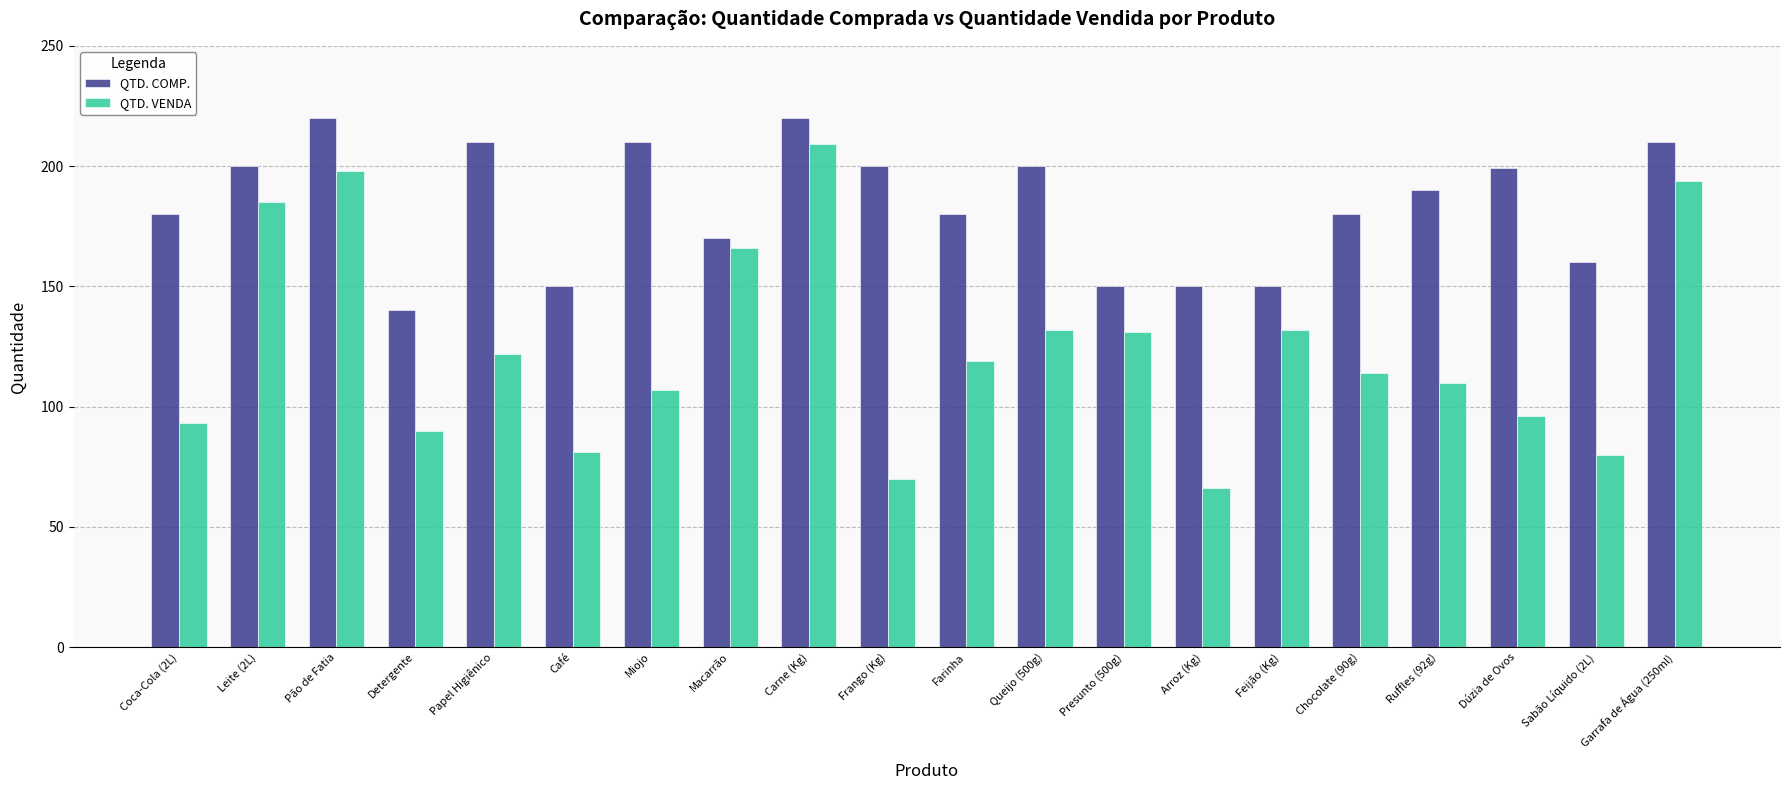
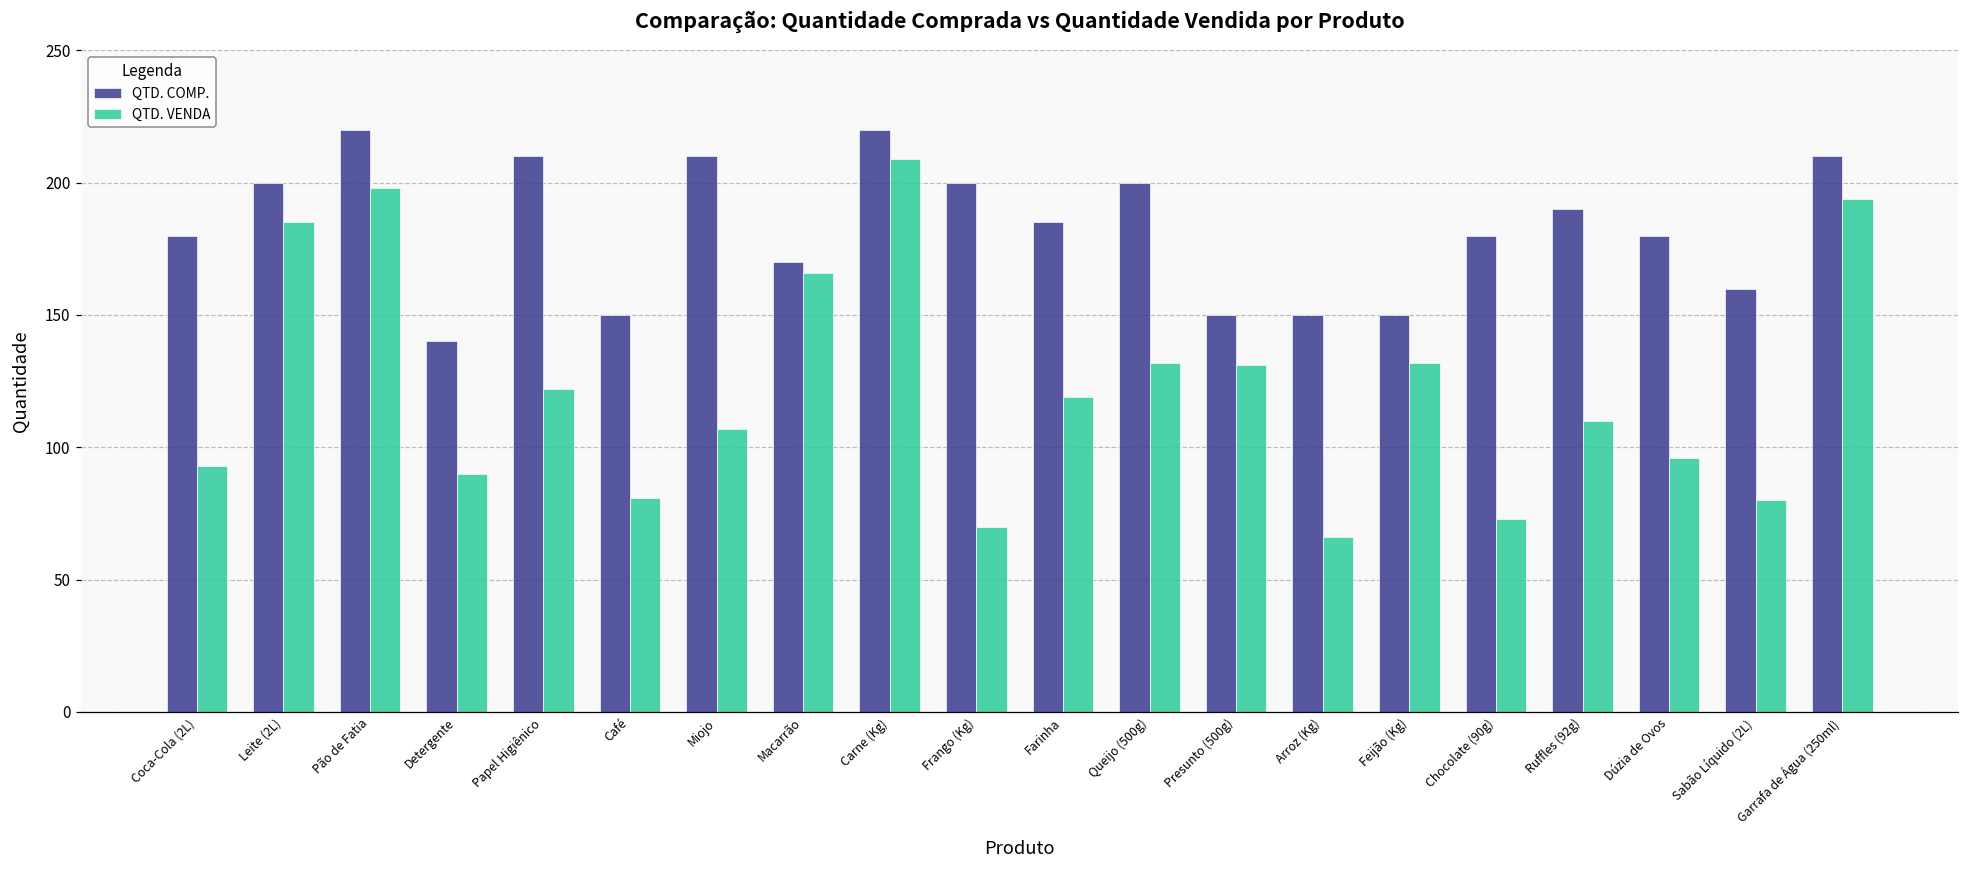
  {
    "QTD. COMP.": {
      "Coca-Cola (2L)": 180,
      "Leite (2L)": 200,
      "Pão de Fatia": 220,
      "Detergente": 140,
      "Papel Higiênico": 210,
      "Café": 150,
      "Miojo": 210,
      "Macarrão": 170,
      "Carne (Kg)": 220,
      "Frango (Kg)": 200,
-     "Farinha": 180,
+     "Farinha": 185,
      "Queijo (500g)": 200,
      "Presunto (500g)": 150,
      "Arroz (Kg)": 150,
      "Feijão (Kg)": 150,
      "Chocolate (90g)": 180,
      "Ruffles (92g)": 190,
-     "Dúzia de Ovos": 199,
+     "Dúzia de Ovos": 180,
      "Sabão Líquido (2L)": 160,
      "Garrafa de Água (250ml)": 210
    },
    "QTD. VENDA": {
      "Coca-Cola (2L)": 93,
      "Leite (2L)": 185,
      "Pão de Fatia": 198,
      "Detergente": 90,
      "Papel Higiênico": 122,
      "Café": 81,
      "Miojo": 107,
      "Macarrão": 166,
      "Carne (Kg)": 209,
      "Frango (Kg)": 70,
      "Farinha": 119,
      "Queijo (500g)": 132,
      "Presunto (500g)": 131,
      "Arroz (Kg)": 66,
      "Feijão (Kg)": 132,
-     "Chocolate (90g)": 114,
+     "Chocolate (90g)": 73,
      "Ruffles (92g)": 110,
      "Dúzia de Ovos": 96,
      "Sabão Líquido (2L)": 80,
      "Garrafa de Água (250ml)": 194
    }
  }
